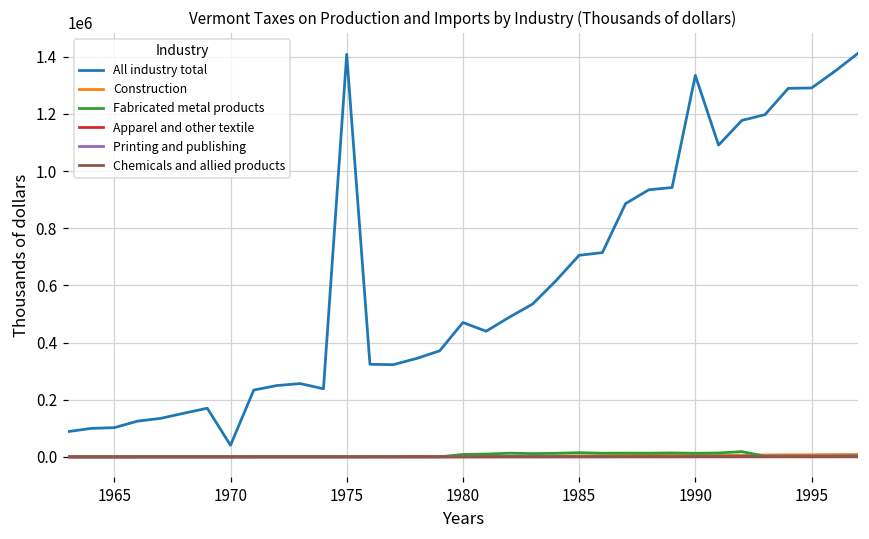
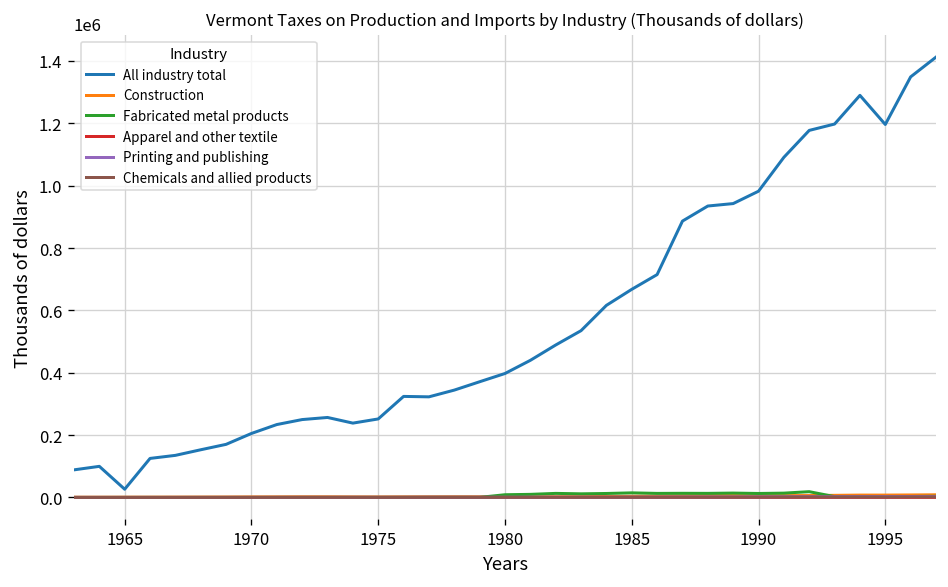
  {
    "All industry total": {
-     "1965": 100000,
-     "1970": 40000,
-     "1975": 1410000,
-     "1980": 470000,
-     "1985": 710000,
-     "1990": 1340000,
-     "1995": 1290000
+     "1965": 30000,
+     "1970": 210000,
+     "1975": 250000,
+     "1980": 400000,
+     "1985": 670000,
+     "1990": 980000,
+     "1995": 1200000
    },
    "Fabricated metal products": {
      "1985": 10000
    }
  }
